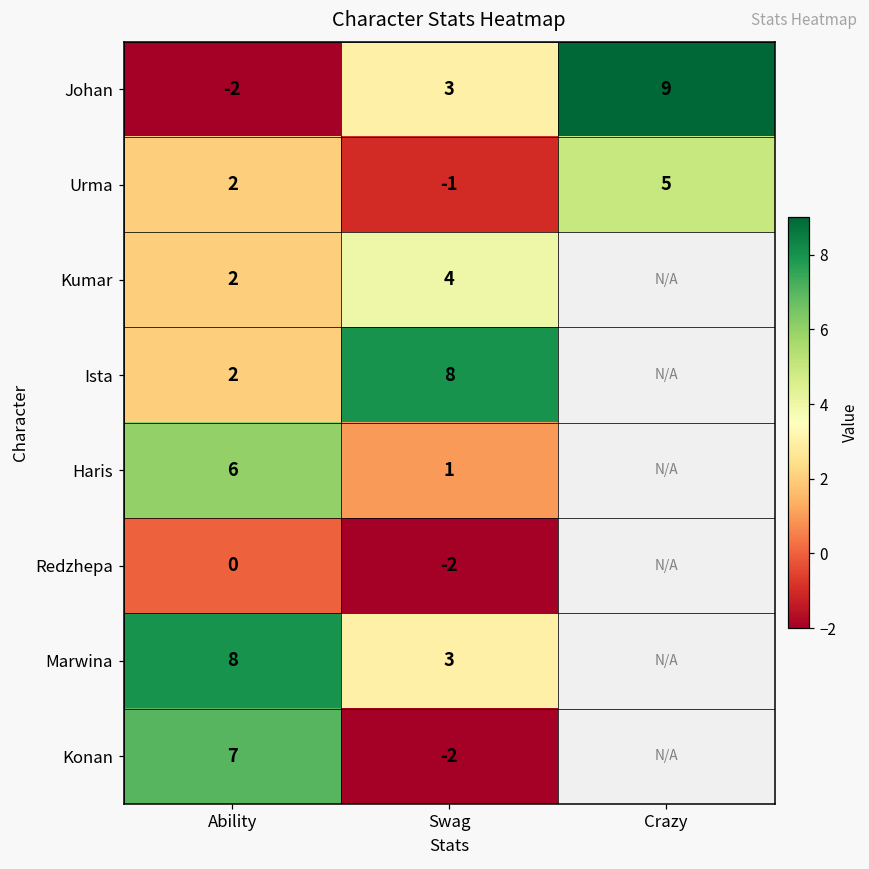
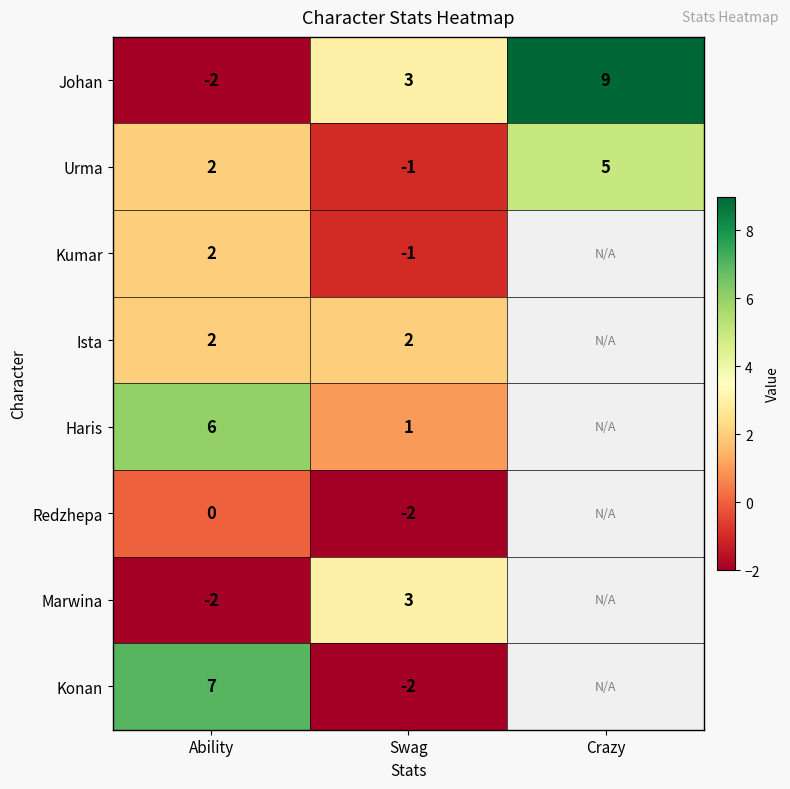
  {
    "Johan": {
      "Ability": -2,
      "Swag": 3,
      "Crazy": 9
    },
    "Urma": {
      "Ability": 2,
      "Swag": -1,
      "Crazy": 5
    },
    "Kumar": {
      "Ability": 2,
-     "Swag": 4
+     "Swag": -1
    },
    "Ista": {
      "Ability": 2,
-     "Swag": 8
+     "Swag": 2
    },
    "Haris": {
      "Ability": 6,
      "Swag": 1
    },
    "Redzhepa": {
      "Ability": 0,
      "Swag": -2
    },
    "Marwina": {
-     "Ability": 8,
+     "Ability": -2,
      "Swag": 3
    },
    "Konan": {
      "Ability": 7,
      "Swag": -2
    }
  }
